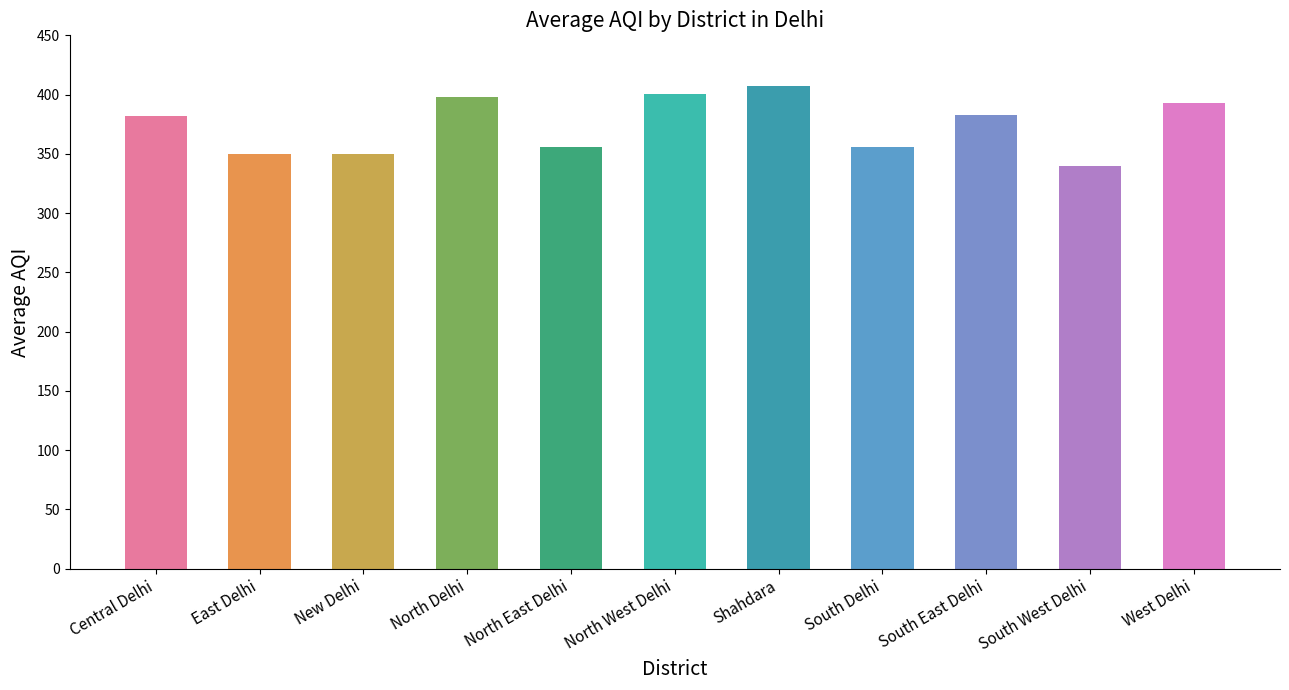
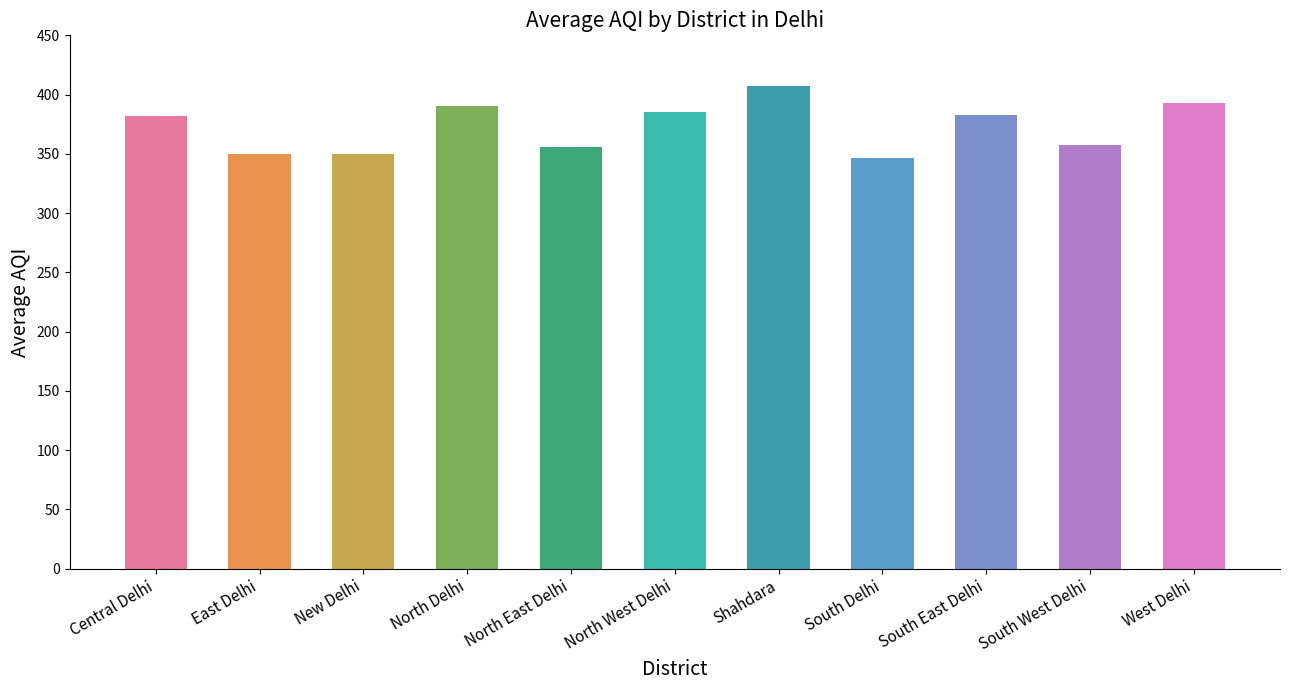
  {
    "Central Delhi": 382,
    "East Delhi": 350,
    "New Delhi": 350,
-   "North Delhi": 398,
+   "North Delhi": 391,
    "North East Delhi": 356,
-   "North West Delhi": 401,
+   "North West Delhi": 385,
    "Shahdara": 407,
-   "South Delhi": 356,
+   "South Delhi": 346,
    "South East Delhi": 383,
-   "South West Delhi": 339,
+   "South West Delhi": 358,
    "West Delhi": 393
  }
